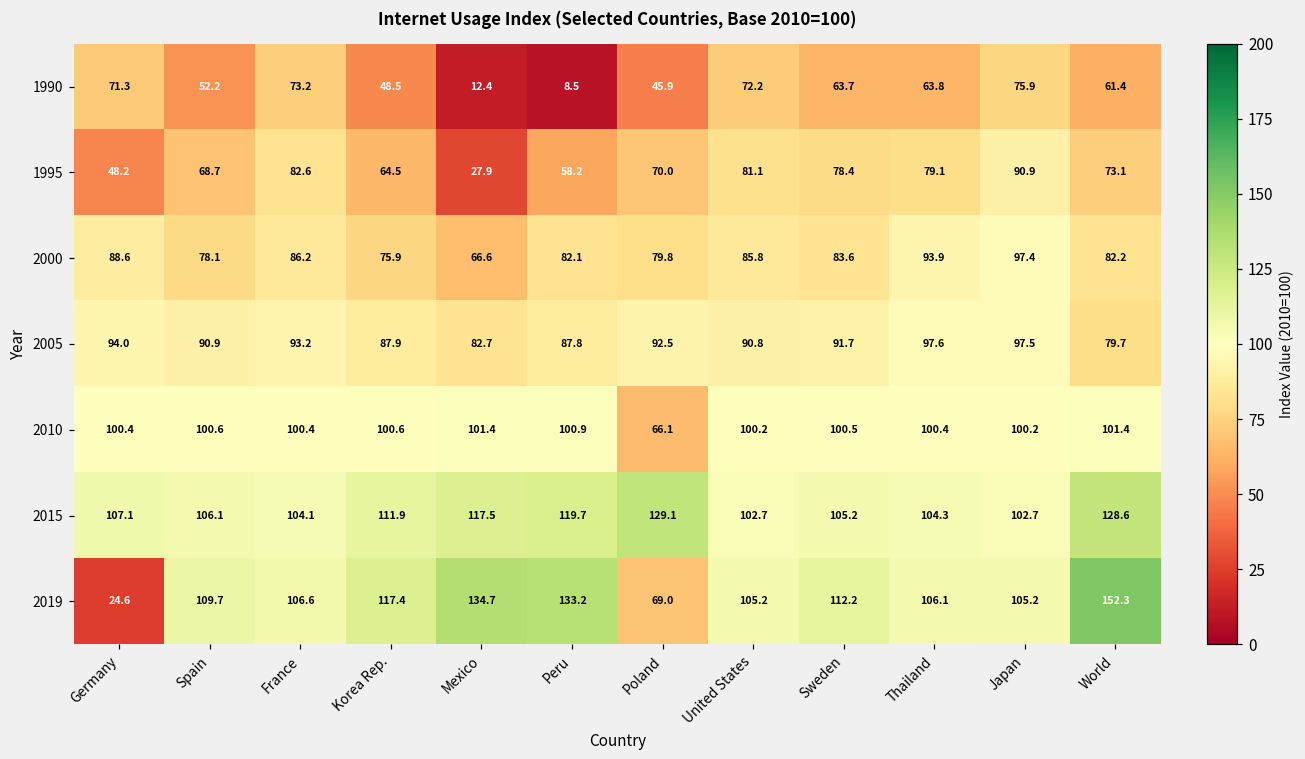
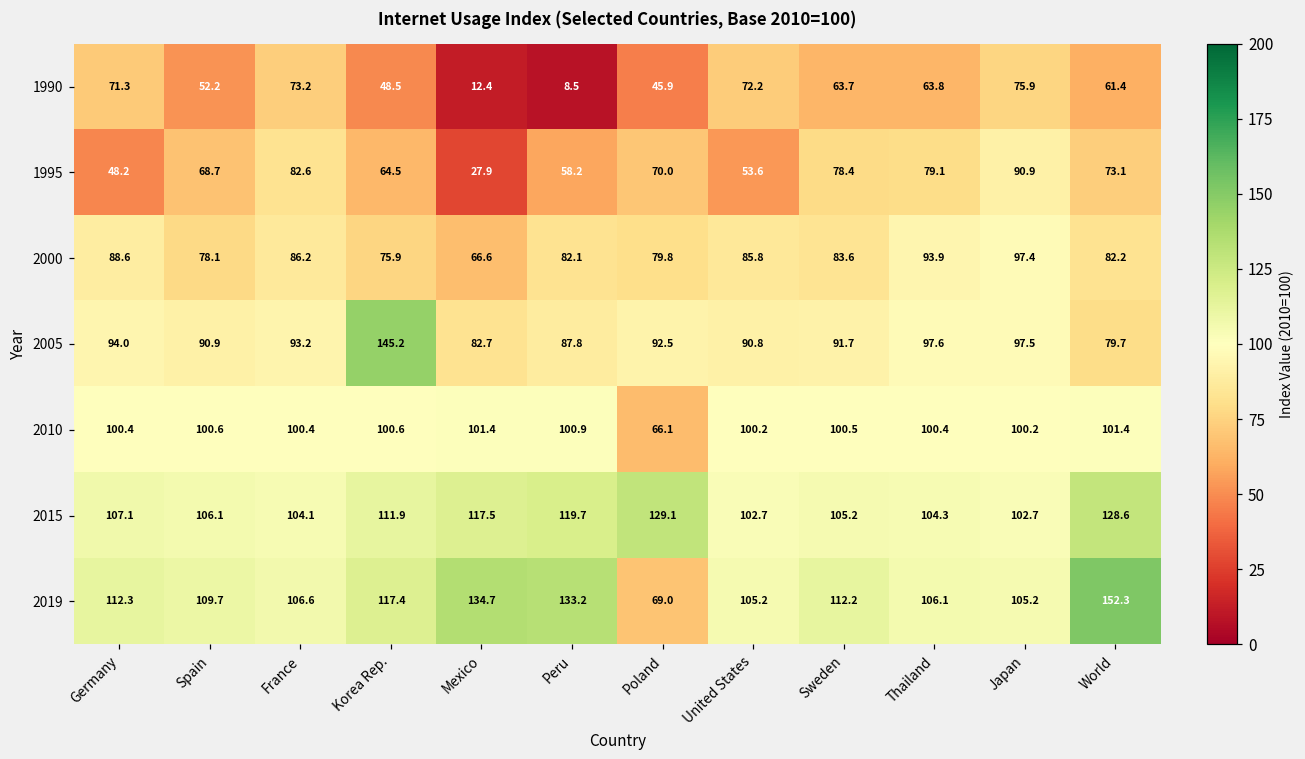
  {
    "1990": {
      "Germany": 71.3,
      "Spain": 52.2,
      "France": 73.2,
      "Korea Rep.": 48.5,
      "Mexico": 12.4,
      "Peru": 8.5,
      "Poland": 45.9,
      "United States": 72.2,
      "Sweden": 63.7,
      "Thailand": 63.8,
      "Japan": 75.9,
      "World": 61.4
    },
    "1995": {
      "Germany": 48.2,
      "Spain": 68.7,
      "France": 82.6,
      "Korea Rep.": 64.5,
      "Mexico": 27.9,
      "Peru": 58.2,
      "Poland": 70.0,
-     "United States": 81.1,
+     "United States": 53.6,
      "Sweden": 78.4,
      "Thailand": 79.1,
      "Japan": 90.9,
      "World": 73.1
    },
    "2000": {
      "Germany": 88.6,
      "Spain": 78.1,
      "France": 86.2,
      "Korea Rep.": 75.9,
      "Mexico": 66.6,
      "Peru": 82.1,
      "Poland": 79.8,
      "United States": 85.8,
      "Sweden": 83.6,
      "Thailand": 93.9,
      "Japan": 97.4,
      "World": 82.2
    },
    "2005": {
      "Germany": 94.0,
      "Spain": 90.9,
      "France": 93.2,
-     "Korea Rep.": 87.9,
+     "Korea Rep.": 145.2,
      "Mexico": 82.7,
      "Peru": 87.8,
      "Poland": 92.5,
      "United States": 90.8,
      "Sweden": 91.7,
      "Thailand": 97.6,
      "Japan": 97.5,
      "World": 79.7
    },
    "2010": {
      "Germany": 100.4,
      "Spain": 100.6,
      "France": 100.4,
      "Korea Rep.": 100.6,
      "Mexico": 101.4,
      "Peru": 100.9,
      "Poland": 66.1,
      "United States": 100.2,
      "Sweden": 100.5,
      "Thailand": 100.4,
      "Japan": 100.2,
      "World": 101.4
    },
    "2015": {
      "Germany": 107.1,
      "Spain": 106.1,
      "France": 104.1,
      "Korea Rep.": 111.9,
      "Mexico": 117.5,
      "Peru": 119.7,
      "Poland": 129.1,
      "United States": 102.7,
      "Sweden": 105.2,
      "Thailand": 104.3,
      "Japan": 102.7,
      "World": 128.6
    },
    "2019": {
-     "Germany": 24.6,
+     "Germany": 112.3,
      "Spain": 109.7,
      "France": 106.6,
      "Korea Rep.": 117.4,
      "Mexico": 134.7,
      "Peru": 133.2,
      "Poland": 69.0,
      "United States": 105.2,
      "Sweden": 112.2,
      "Thailand": 106.1,
      "Japan": 105.2,
      "World": 152.3
    }
  }
